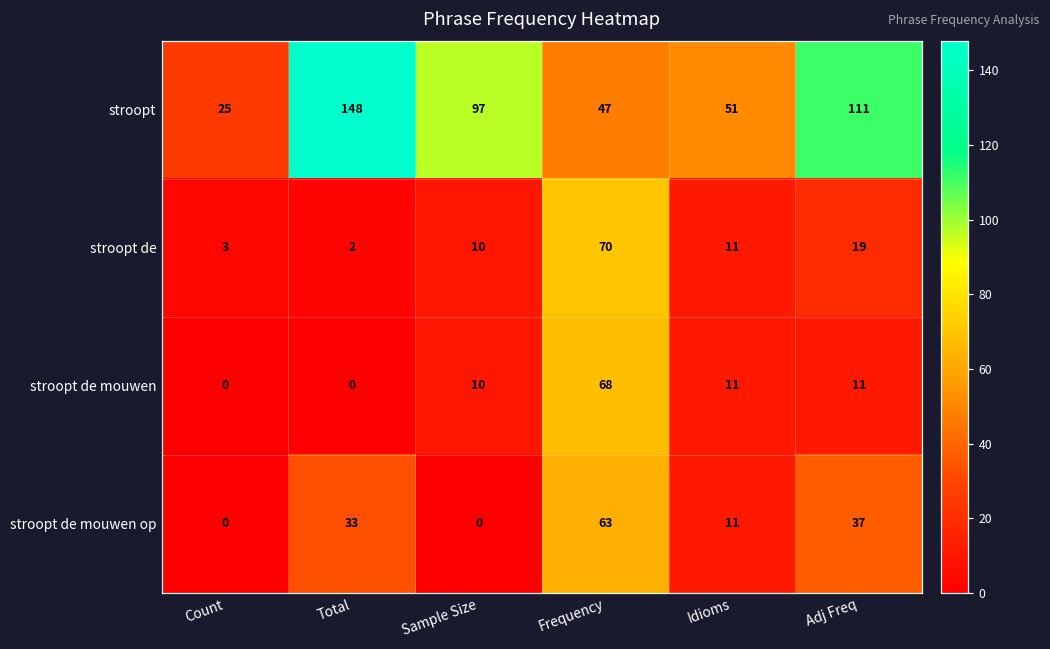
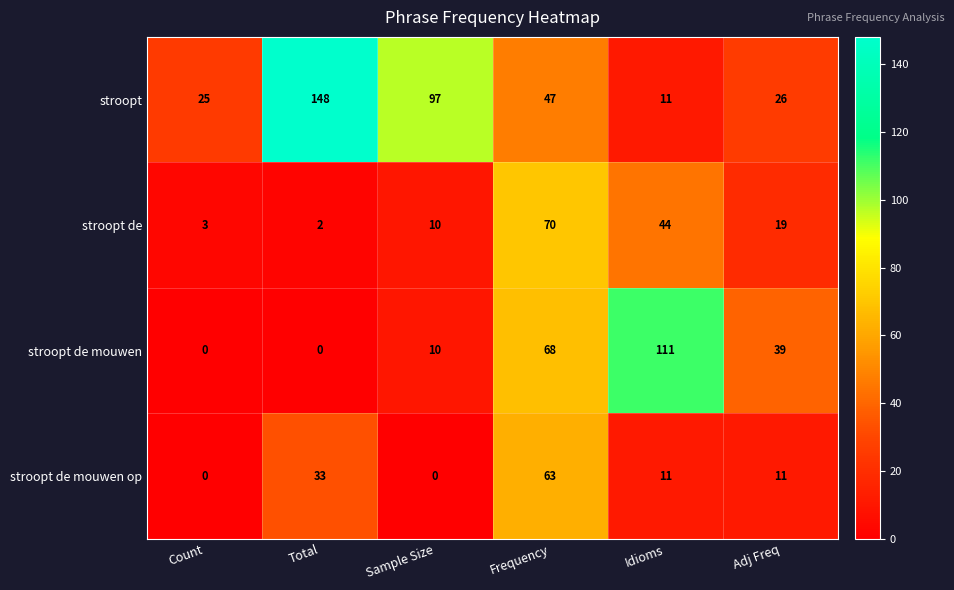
  {
    "stroopt": {
      "Count": 25,
      "Total": 148,
      "Sample Size": 97,
      "Frequency": 47,
-     "Idioms": 51,
-     "Adj Freq": 111
+     "Idioms": 11,
+     "Adj Freq": 26
    },
    "stroopt de": {
      "Count": 3,
      "Total": 2,
      "Sample Size": 10,
      "Frequency": 70,
-     "Idioms": 11,
+     "Idioms": 44,
      "Adj Freq": 19
    },
    "stroopt de mouwen": {
      "Count": 0,
      "Total": 0,
      "Sample Size": 10,
      "Frequency": 68,
-     "Idioms": 11,
-     "Adj Freq": 11
+     "Idioms": 111,
+     "Adj Freq": 39
    },
    "stroopt de mouwen op": {
      "Count": 0,
      "Total": 33,
      "Sample Size": 0,
      "Frequency": 63,
      "Idioms": 11,
-     "Adj Freq": 37
+     "Adj Freq": 11
    }
  }
